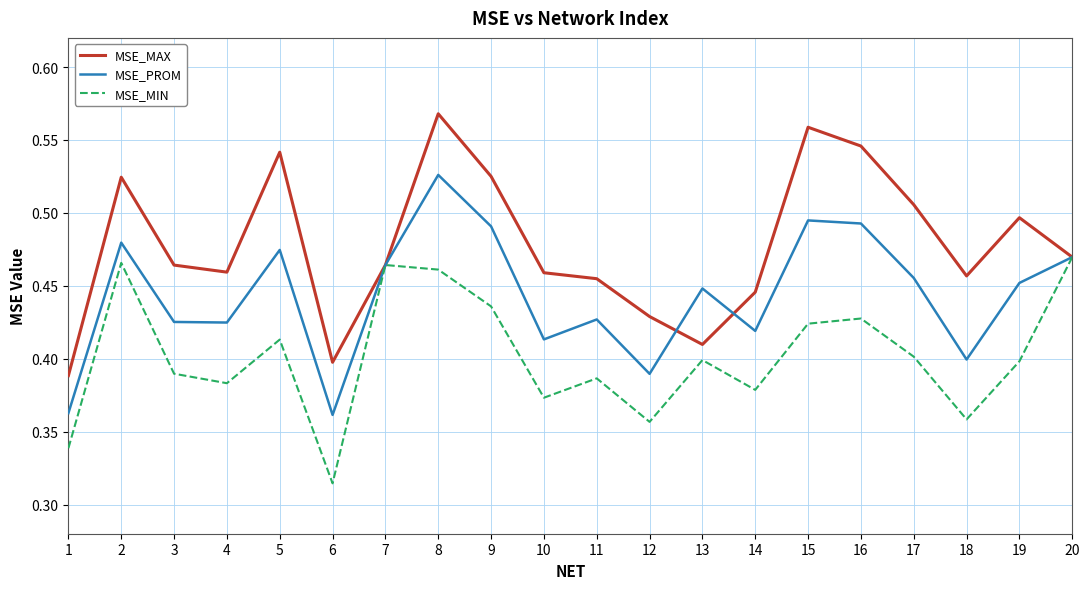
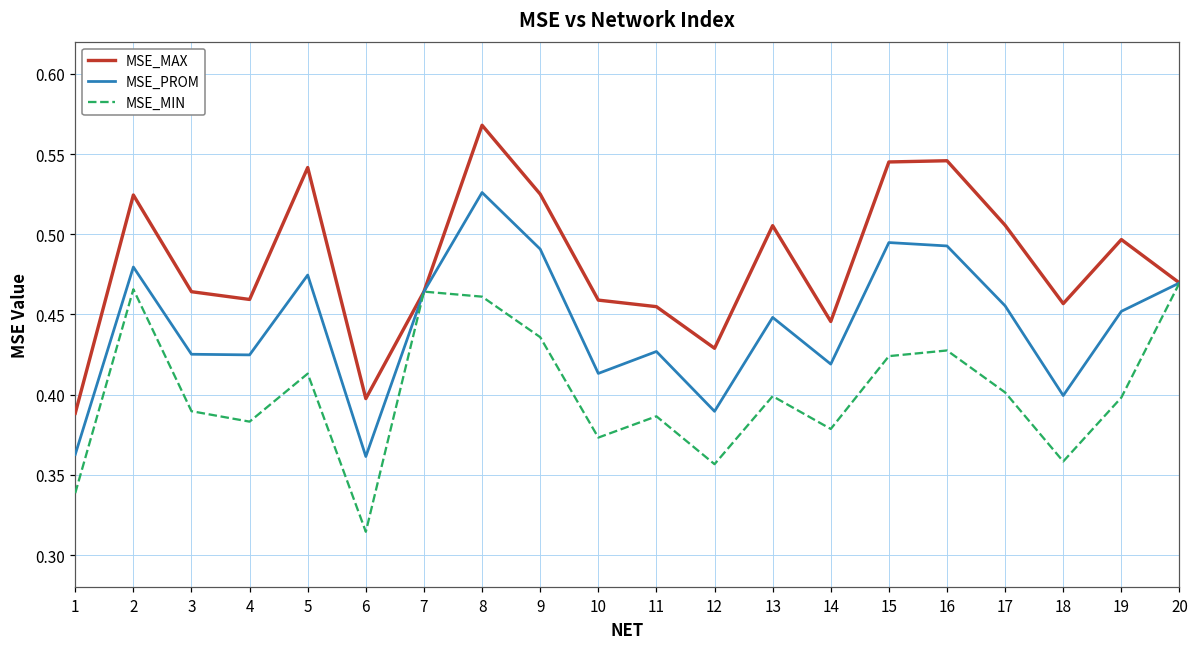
  {
    "MSE_MAX": {
      "1": 0.388,
      "2": 0.524,
      "3": 0.464,
      "4": 0.459,
      "5": 0.542,
      "6": 0.398,
      "8": 0.568,
      "9": 0.525,
      "10": 0.459,
      "11": 0.455,
      "12": 0.429,
-     "13": 0.410,
+     "13": 0.505,
      "14": 0.446,
-     "15": 0.559,
+     "15": 0.545,
      "16": 0.546,
      "17": 0.506,
      "18": 0.457,
      "19": 0.497
    },
    "MSE_PROM": {
      "1": 0.363,
      "2": 0.480,
      "3": 0.425,
      "4": 0.425,
      "5": 0.475,
      "6": 0.361,
      "8": 0.526,
      "9": 0.491,
      "10": 0.413,
      "11": 0.427,
      "12": 0.390,
      "13": 0.448,
      "14": 0.419,
      "15": 0.495,
      "16": 0.493,
      "17": 0.455,
      "18": 0.399,
      "19": 0.452
    },
    "MSE_MIN": {
      "1": 0.339,
      "2": 0.466,
      "3": 0.390,
      "4": 0.383,
      "5": 0.413,
      "6": 0.315,
      "8": 0.461,
      "9": 0.436,
      "10": 0.373,
      "11": 0.387,
      "12": 0.357,
      "13": 0.399,
      "14": 0.379,
      "15": 0.424,
      "16": 0.428,
      "17": 0.401,
      "18": 0.358,
      "19": 0.398
    }
  }
